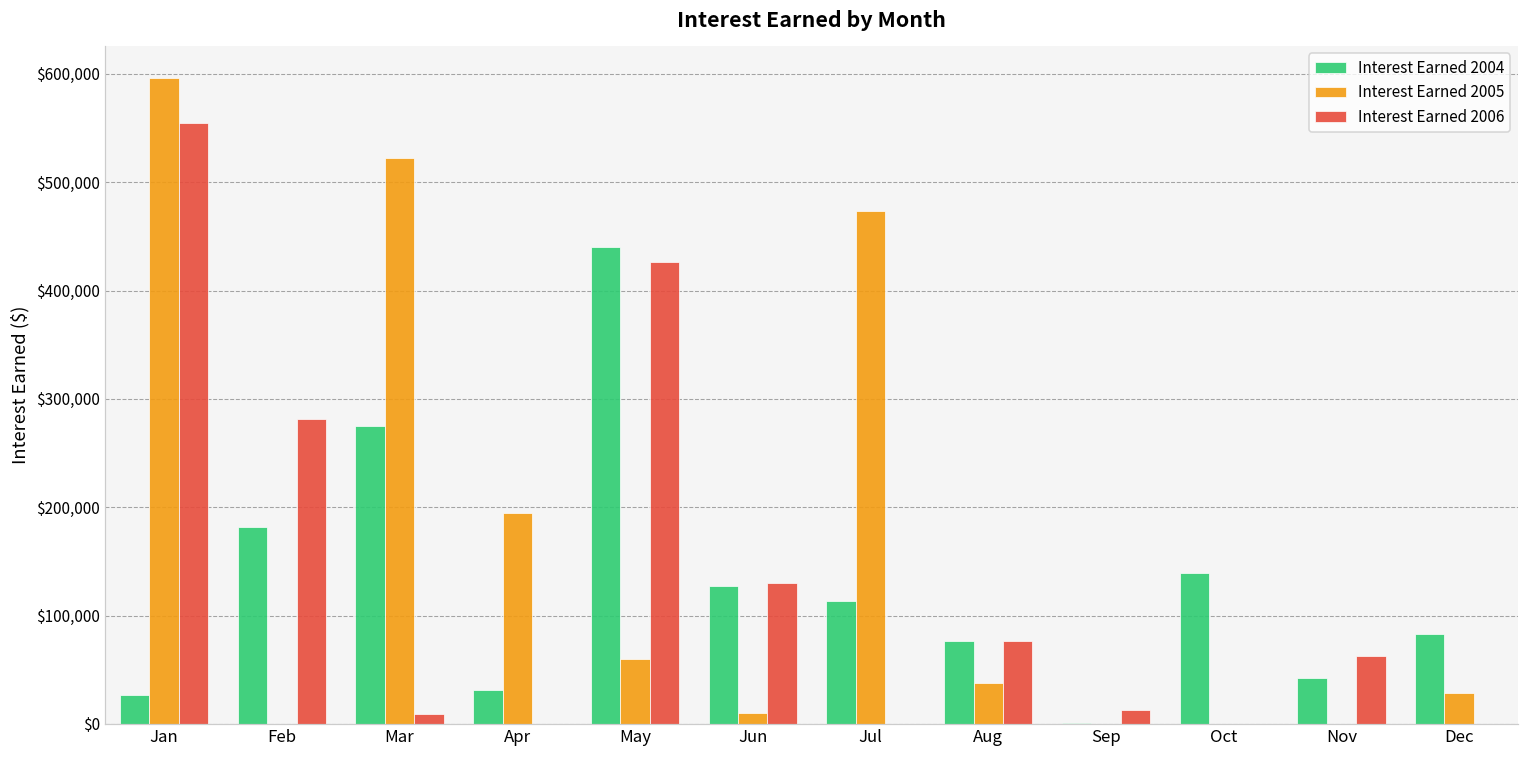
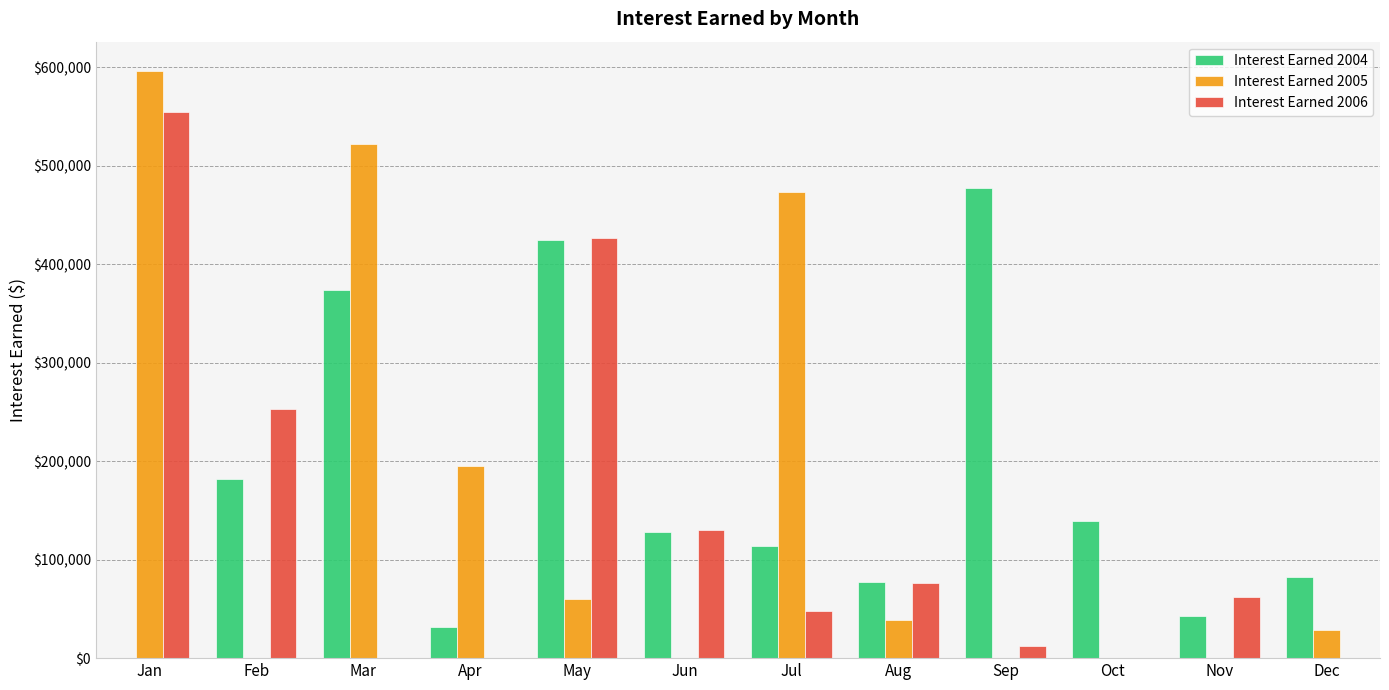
  {
    "Interest Earned 2004": {
-     "Jan": "$30,000",
+     "Jan": "$0",
      "Feb": "$180,000",
-     "Mar": "$280,000",
+     "Mar": "$370,000",
      "Apr": "$30,000",
-     "May": "$440,000",
+     "May": "$420,000",
      "Jun": "$130,000",
      "Jul": "$110,000",
      "Aug": "$80,000",
-     "Sep": "$0",
+     "Sep": "$480,000",
      "Oct": "$140,000",
      "Nov": "$40,000",
      "Dec": "$80,000"
    },
    "Interest Earned 2005": {
      "Jan": "$600,000",
      "Feb": "$0",
      "Mar": "$520,000",
      "Apr": "$190,000",
      "May": "$60,000",
-     "Jun": "$10,000",
+     "Jun": "$0",
      "Jul": "$470,000",
      "Aug": "$40,000",
      "Sep": "$0",
      "Oct": "$0",
      "Nov": "$0",
      "Dec": "$30,000"
    },
    "Interest Earned 2006": {
      "Jan": "$550,000",
-     "Feb": "$280,000",
-     "Mar": "$10,000",
+     "Feb": "$250,000",
+     "Mar": "$0",
      "Apr": "$0",
      "May": "$430,000",
      "Jun": "$130,000",
-     "Jul": "$0",
+     "Jul": "$50,000",
      "Aug": "$80,000",
      "Sep": "$10,000",
      "Oct": "$0",
      "Nov": "$60,000",
      "Dec": "$0"
    }
  }
